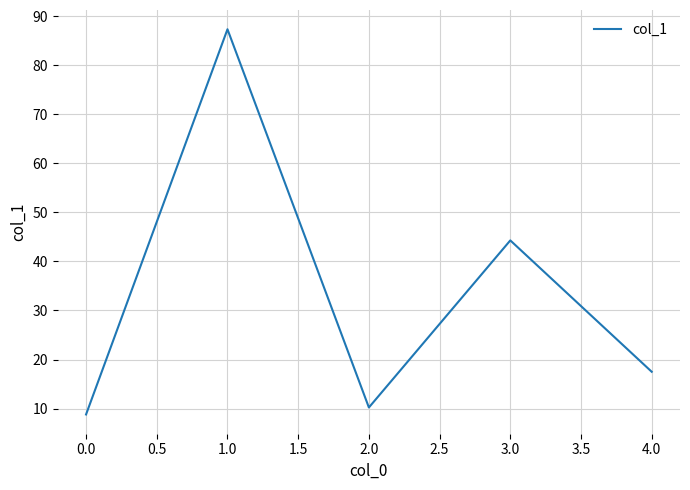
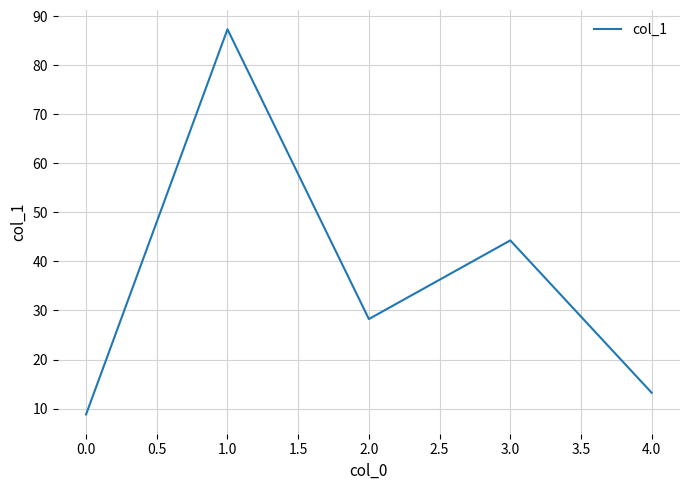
  {
    "0.0": 9,
    "1.0": 87,
-   "2.0": 10,
+   "2.0": 28,
    "3.0": 44,
-   "4.0": 18
+   "4.0": 13
  }
